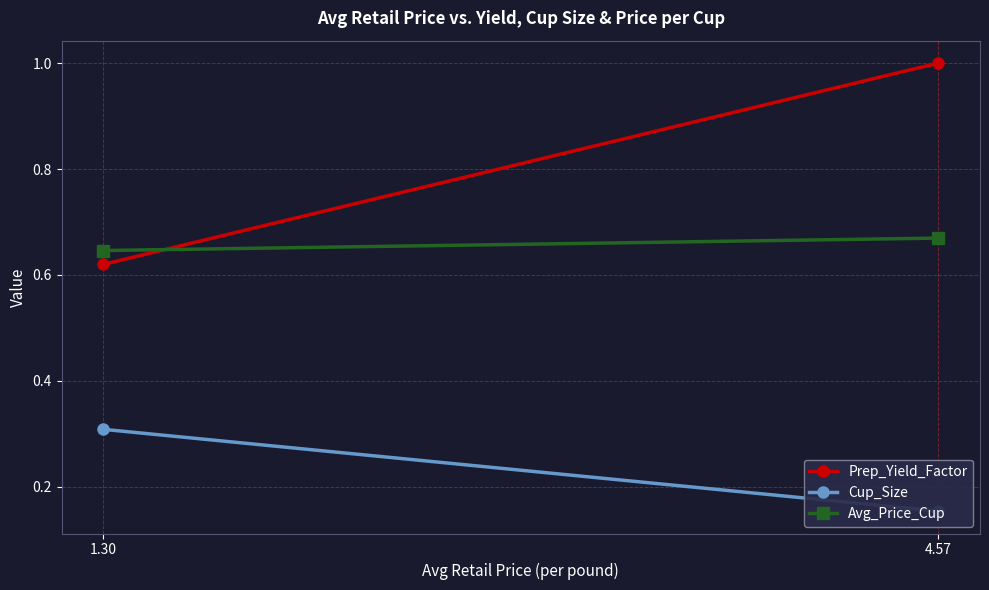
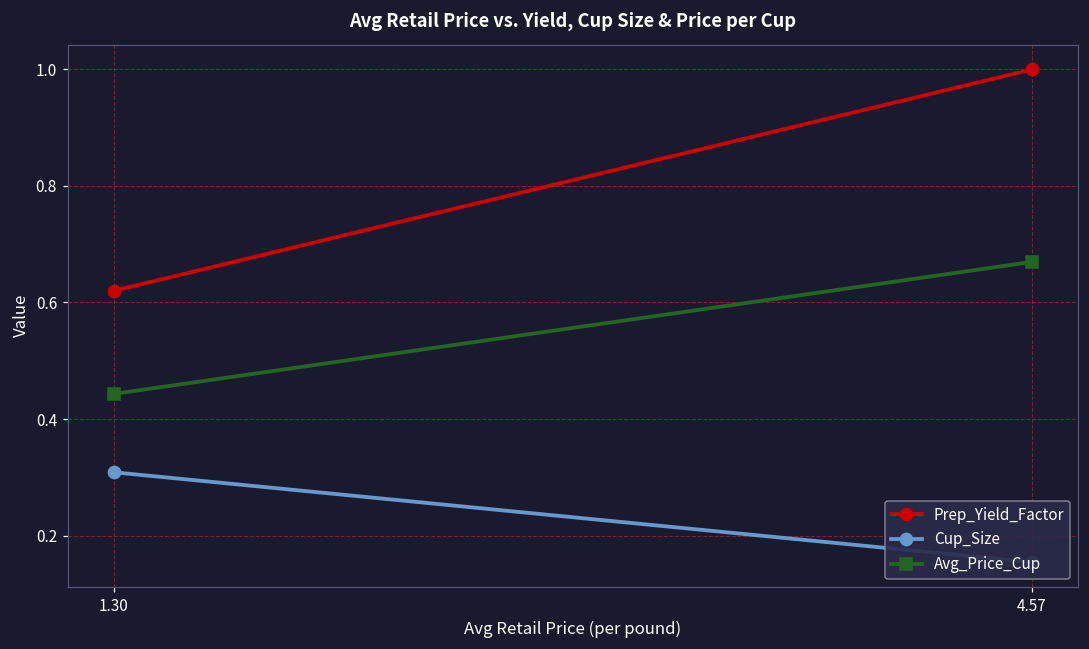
  {
    "Prep_Yield_Factor": {
      "1.30": 0.62,
      "4.57": 1.00
    },
    "Cup_Size": {
      "1.30": 0.31
    },
    "Avg_Price_Cup": {
-     "1.30": 0.65,
+     "1.30": 0.44,
      "4.57": 0.67
    }
  }
